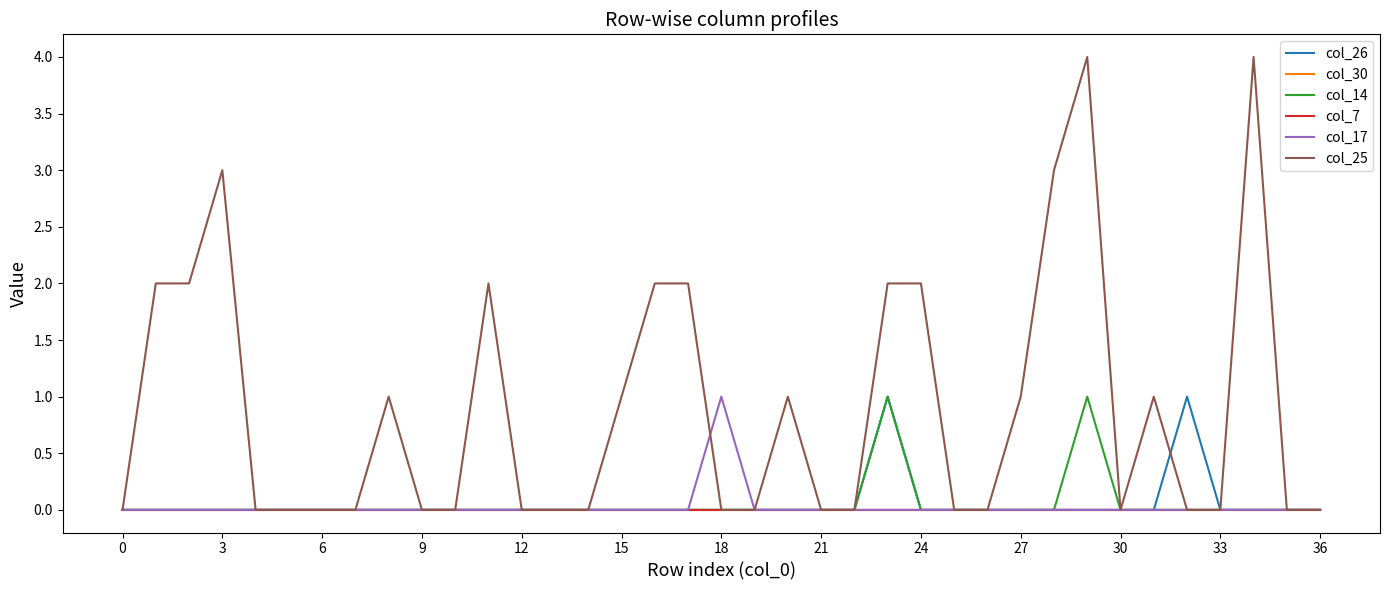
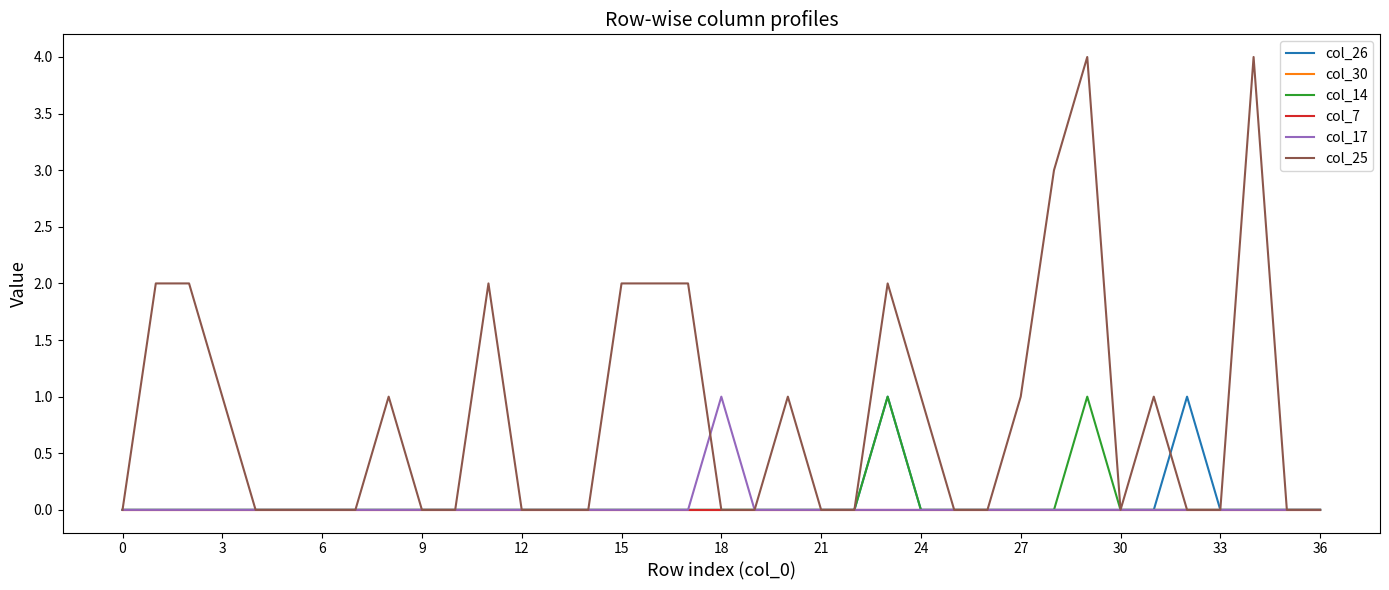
  {
    "col_17": {
      "18": 1
    },
    "col_25": {
-     "3": 3,
-     "15": 1,
-     "24": 2,
+     "3": 1,
+     "15": 2,
+     "24": 1,
      "27": 1
    }
  }
